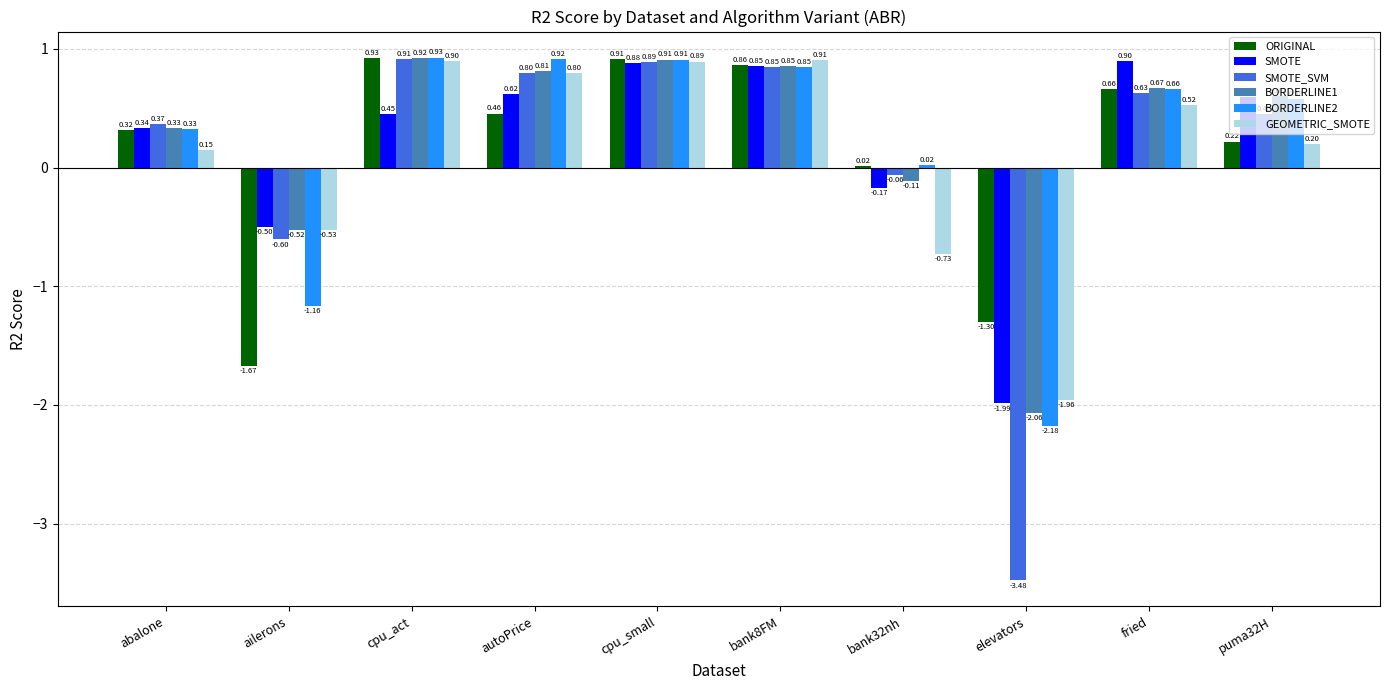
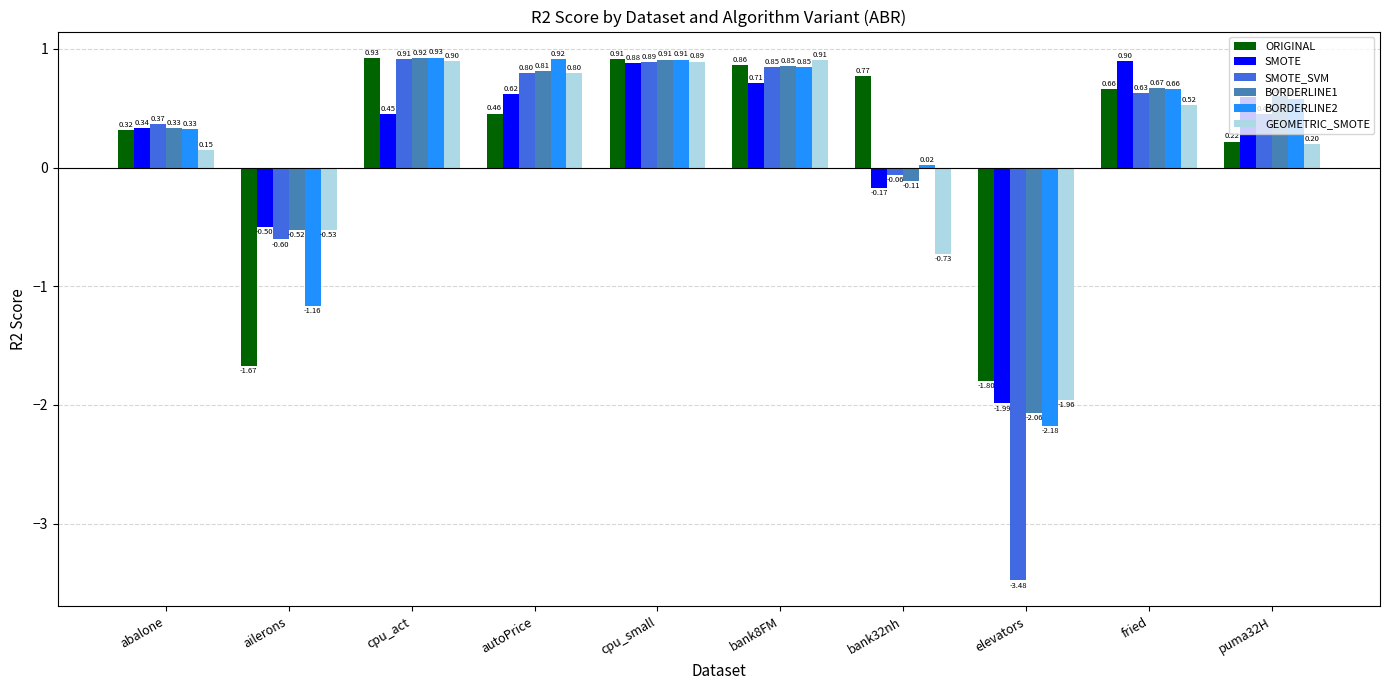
  {
    "ORIGINAL": {
      "abalone": 0.32,
      "ailerons": -1.67,
      "cpu_act": 0.93,
      "autoPrice": 0.46,
      "cpu_small": 0.91,
      "bank8FM": 0.86,
-     "bank32nh": 0.02,
-     "elevators": -1.30,
+     "bank32nh": 0.77,
+     "elevators": -1.80,
      "fried": 0.66
    },
    "SMOTE": {
      "abalone": 0.34,
      "ailerons": -0.50,
      "cpu_act": 0.45,
      "autoPrice": 0.62,
      "cpu_small": 0.88,
-     "bank8FM": 0.85,
+     "bank8FM": 0.71,
      "bank32nh": -0.17,
      "elevators": -1.99,
      "fried": 0.90
    },
    "BORDERLINE2": {
      "abalone": 0.33,
      "ailerons": -1.16,
      "cpu_act": 0.93,
      "autoPrice": 0.92,
      "cpu_small": 0.91,
      "bank8FM": 0.85,
      "bank32nh": 0.02,
      "elevators": -2.18,
      "fried": 0.66
    },
    "GEOMETRIC_SMOTE": {
      "abalone": 0.15,
      "ailerons": -0.53,
      "cpu_act": 0.90,
      "autoPrice": 0.80,
      "cpu_small": 0.89,
      "bank8FM": 0.91,
      "bank32nh": -0.73,
      "elevators": -1.96,
      "fried": 0.52,
      "puma32H": 0.20
    }
  }
